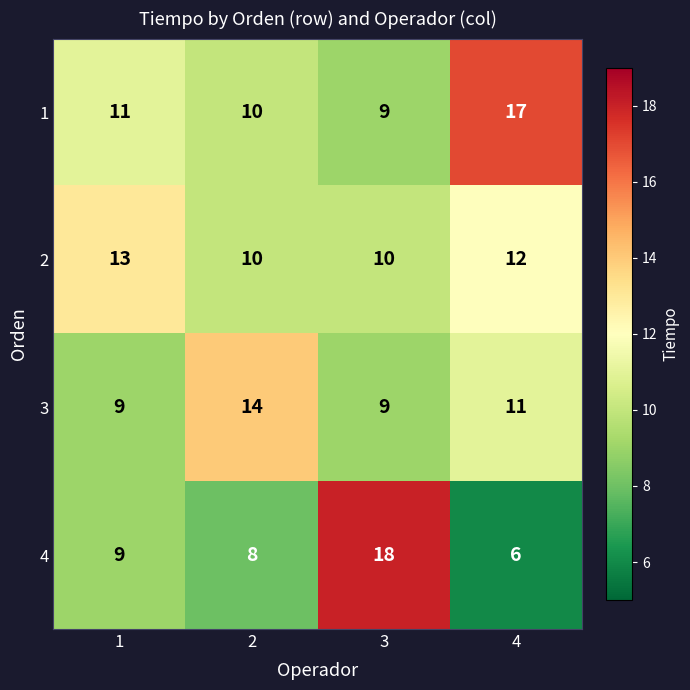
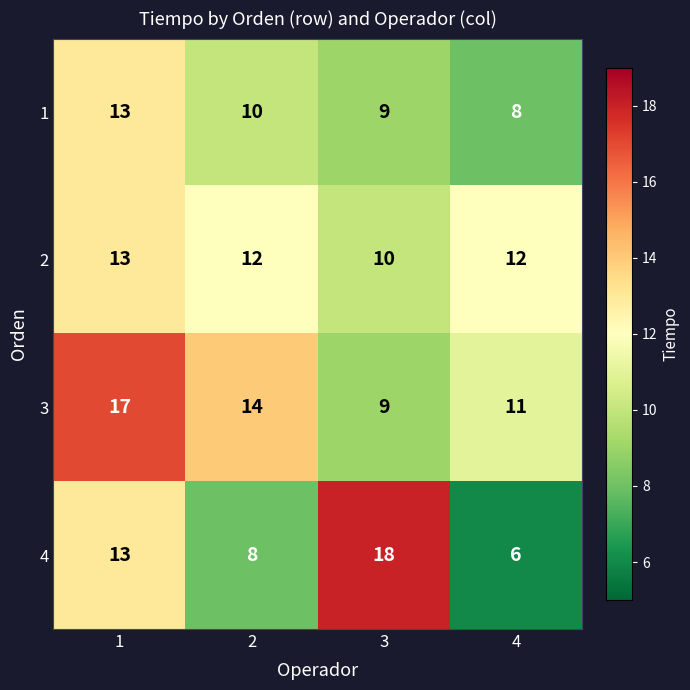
  {
    "1": {
-     "1": 11,
+     "1": 13,
      "2": 10,
      "3": 9,
-     "4": 17
+     "4": 8
    },
    "2": {
      "1": 13,
-     "2": 10,
+     "2": 12,
      "3": 10,
      "4": 12
    },
    "3": {
-     "1": 9,
+     "1": 17,
      "2": 14,
      "3": 9,
      "4": 11
    },
    "4": {
-     "1": 9,
+     "1": 13,
      "2": 8,
      "3": 18,
      "4": 6
    }
  }
